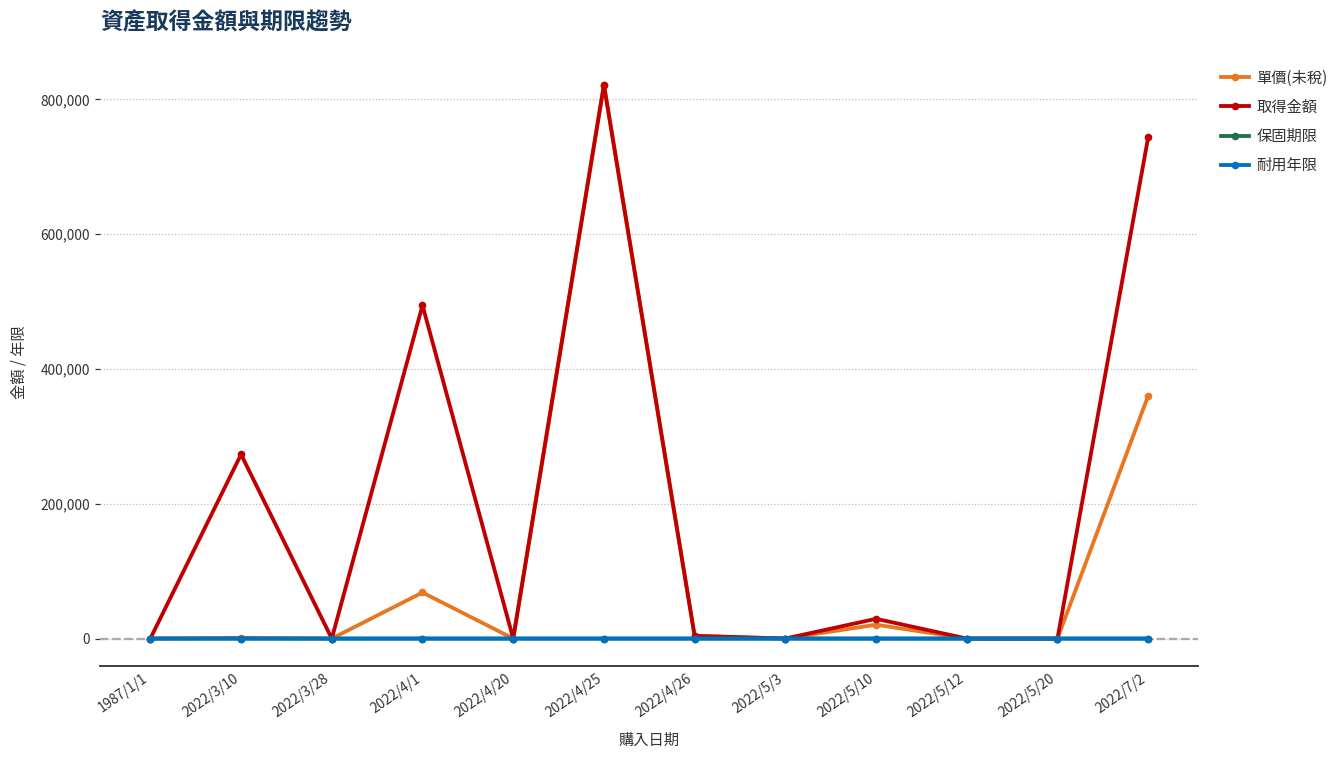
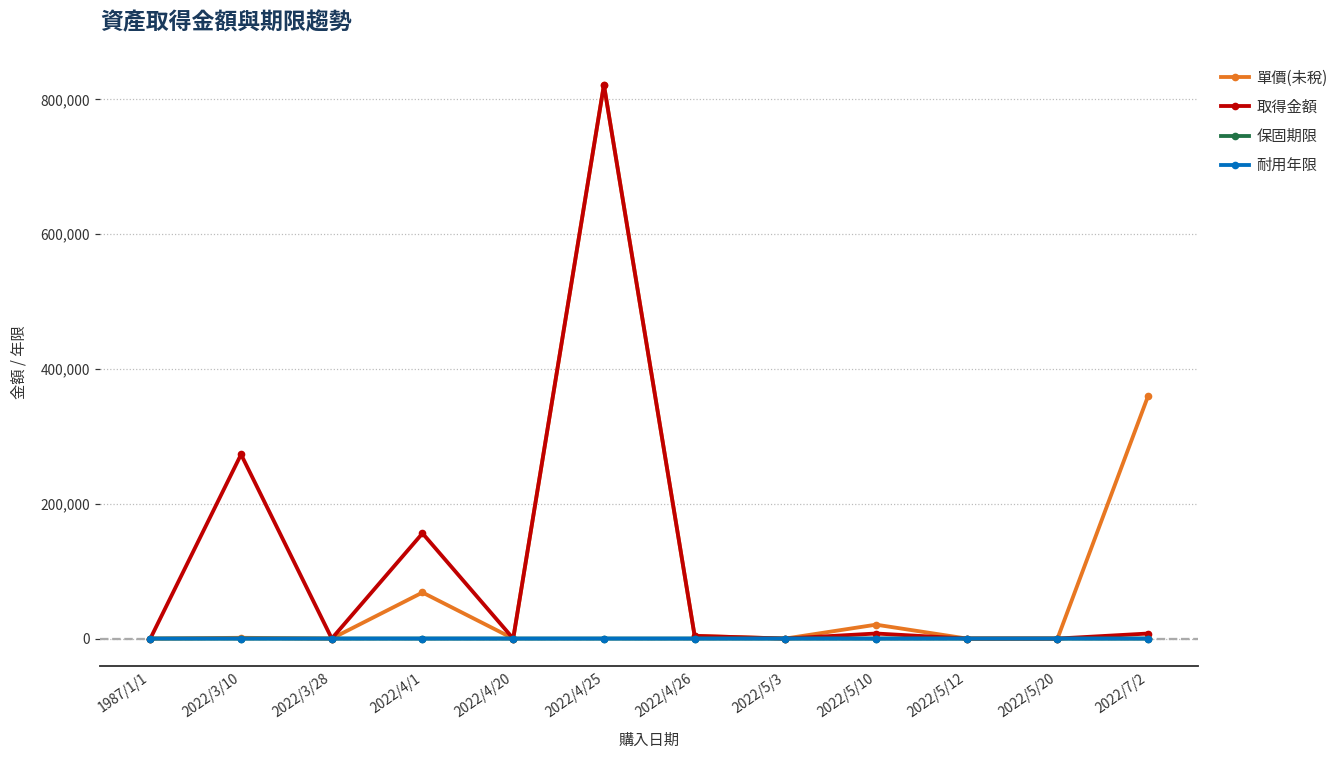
  {
    "單價(未稅)": {
      "2022/4/1": "70,000",
      "2022/5/10": "20,000",
      "2022/7/2": "360,000"
    },
    "取得金額": {
      "2022/3/10": "270,000",
-     "2022/4/1": "490,000",
-     "2022/5/10": "30,000",
-     "2022/7/2": "740,000"
+     "2022/4/1": "160,000",
+     "2022/5/10": "10,000",
+     "2022/7/2": "10,000"
    },
    "耐用年限": {
      "2022/4/1": "0",
      "2022/4/25": "0",
      "2022/5/10": "0",
      "2022/7/2": "0"
    }
  }
